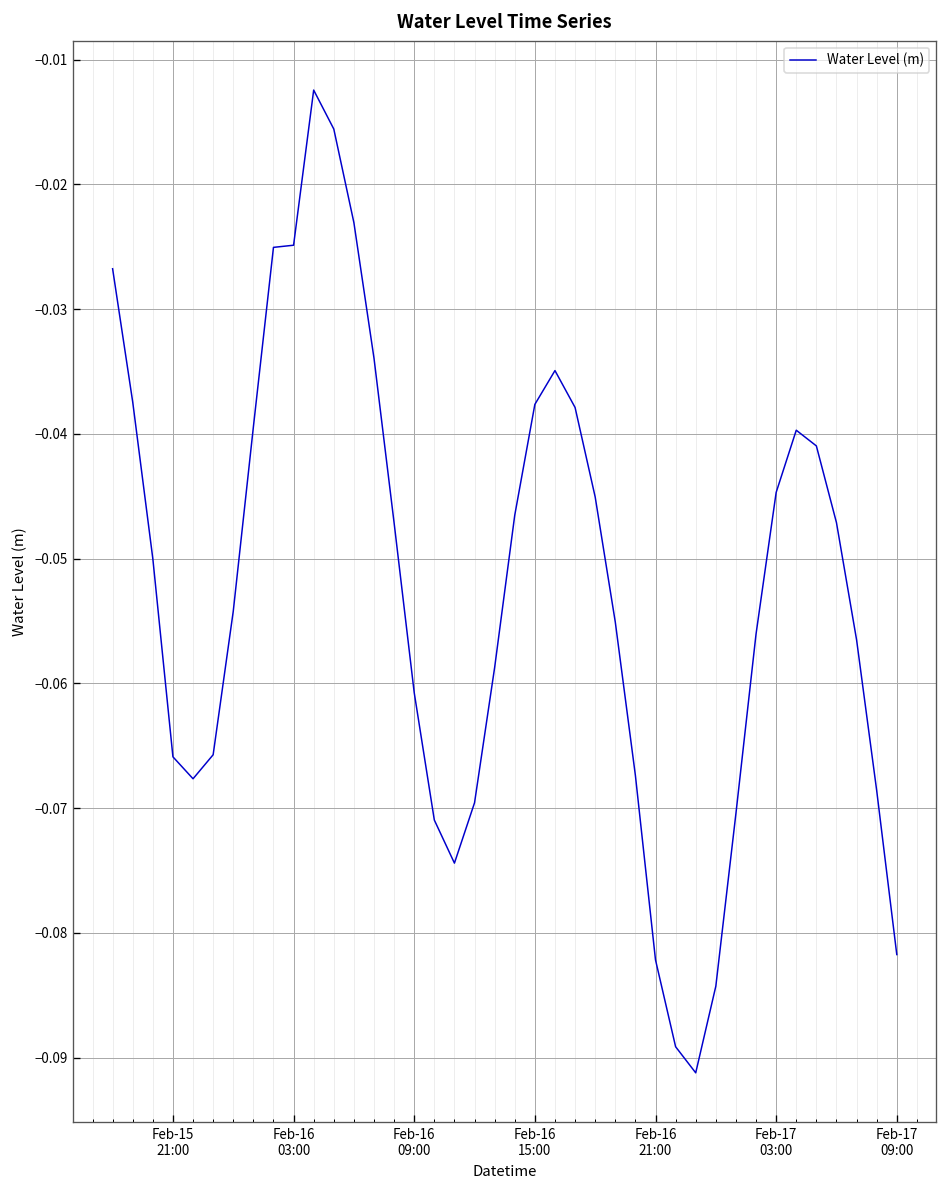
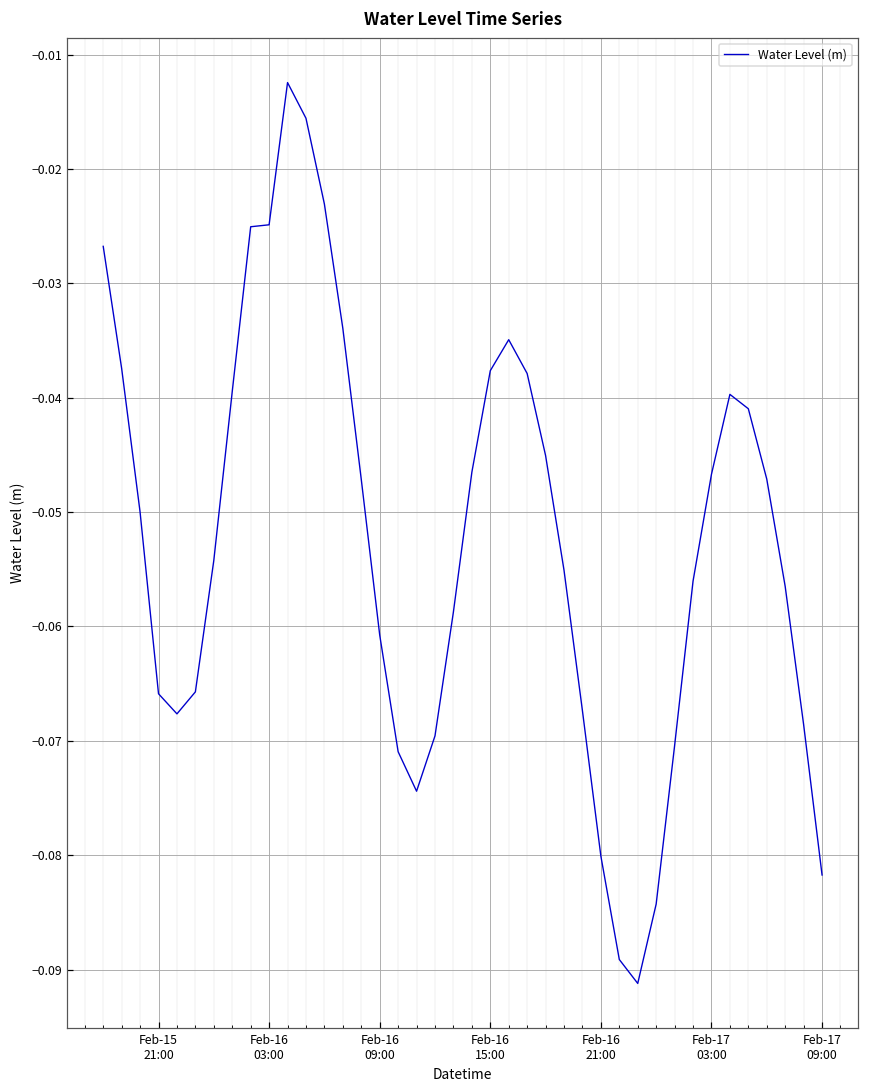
  {
    "Feb-15 21:00": -0.0659,
    "Feb-16 03:00": -0.0249,
    "Feb-16 09:00": -0.0607,
    "Feb-16 15:00": -0.0376,
-   "Feb-16 21:00": -0.0822,
-   "Feb-17 03:00": -0.0447,
+   "Feb-16 21:00": -0.0801,
+   "Feb-17 03:00": -0.0467,
    "Feb-17 09:00": -0.0817
  }
